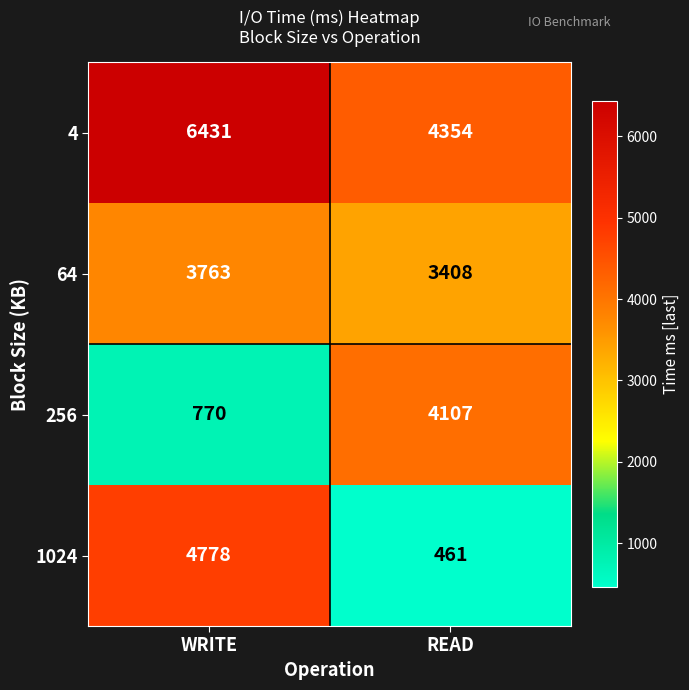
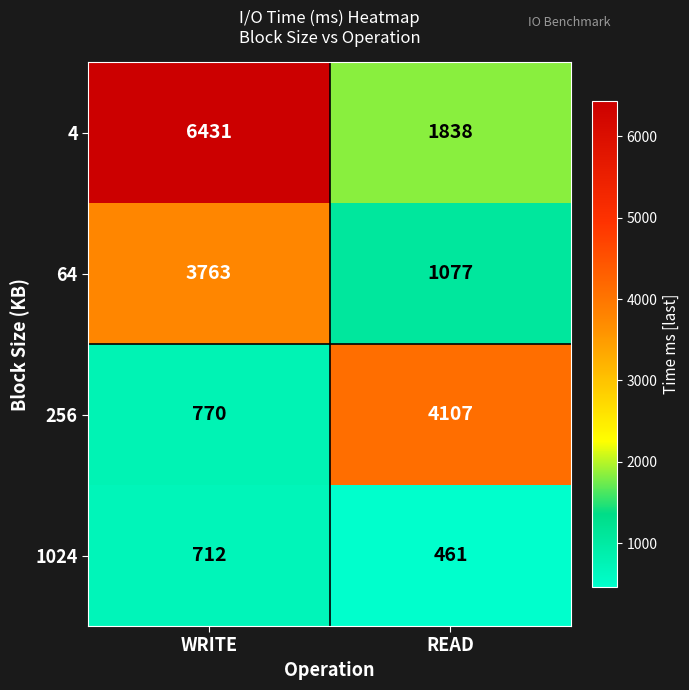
  {
    "4": {
      "WRITE": 6431,
-     "READ": 4354
+     "READ": 1838
    },
    "64": {
      "WRITE": 3763,
-     "READ": 3408
+     "READ": 1077
    },
    "256": {
      "WRITE": 770,
      "READ": 4107
    },
    "1024": {
-     "WRITE": 4778,
+     "WRITE": 712,
      "READ": 461
    }
  }
